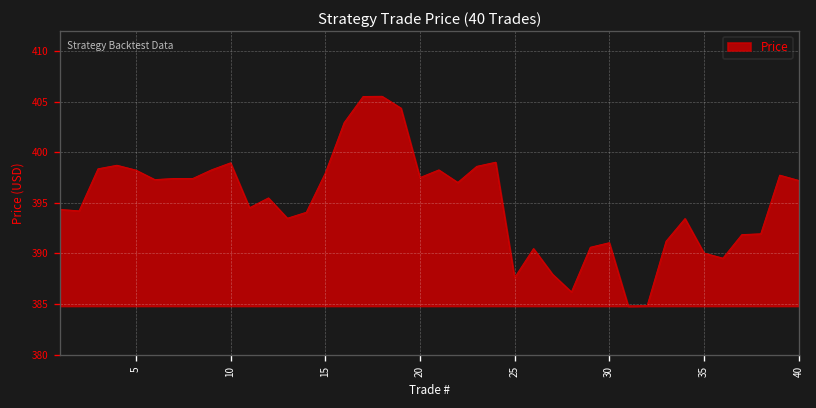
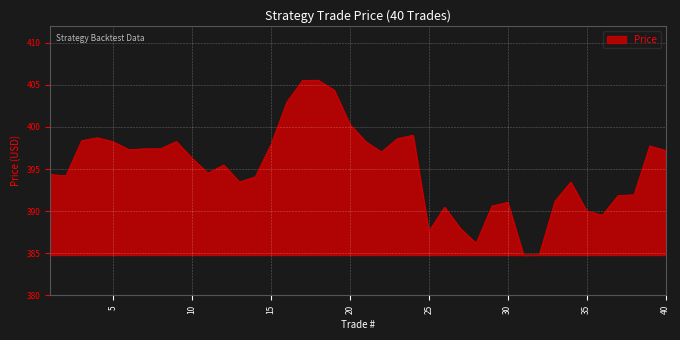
  {
    "5": 398,
-   "10": 399,
+   "10": 396,
    "15": 398,
-   "20": 398,
+   "20": 400,
    "25": 388,
    "30": 391,
    "35": 390,
    "40": 397
  }
